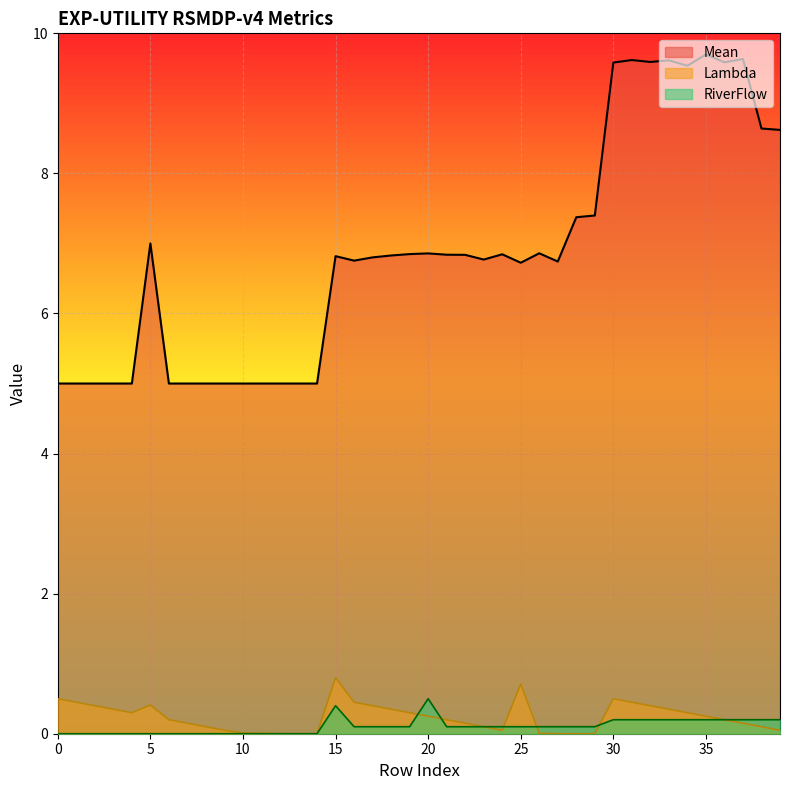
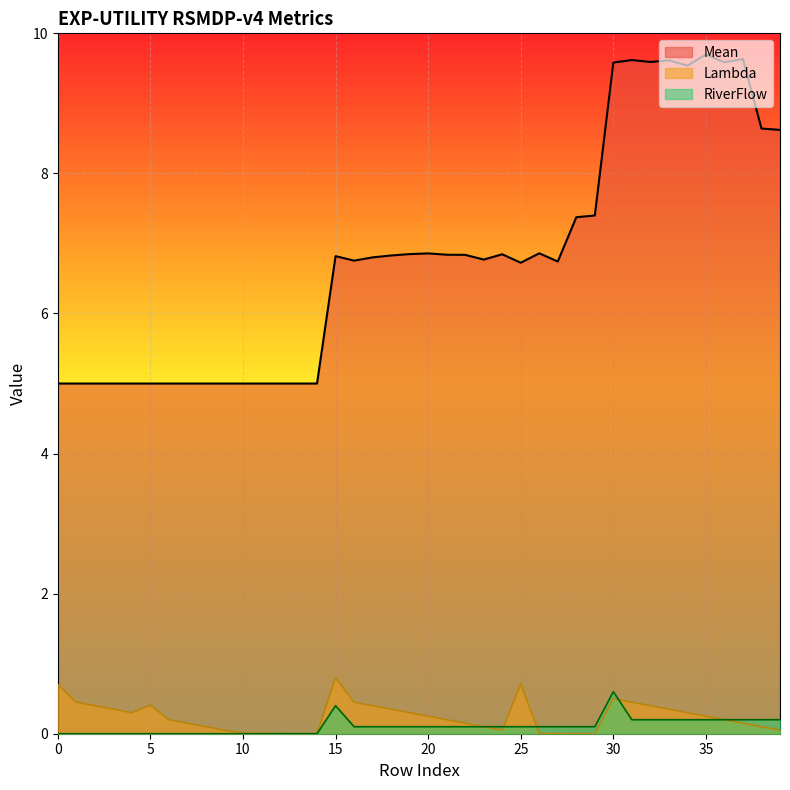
  {
    "Mean": {
      "0": 5,
-     "5": 7,
+     "5": 5,
      "10": 5,
      "15": 6.8,
      "20": 6.9,
      "25": 6.7,
      "30": 9.6
    },
    "Lambda": {
-     "0": 0.5,
+     "0": 0.7,
      "5": 0.4,
      "15": 0.8,
      "20": 0.3,
      "25": 0.7,
      "30": 0.5,
      "35": 0.3
    },
    "RiverFlow": {
      "0": 0.0,
      "5": 0.0,
      "15": 0.4,
-     "20": 0.5,
+     "20": 0.1,
      "25": 0.1,
-     "30": 0.2,
+     "30": 0.6,
      "35": 0.2
    }
  }
